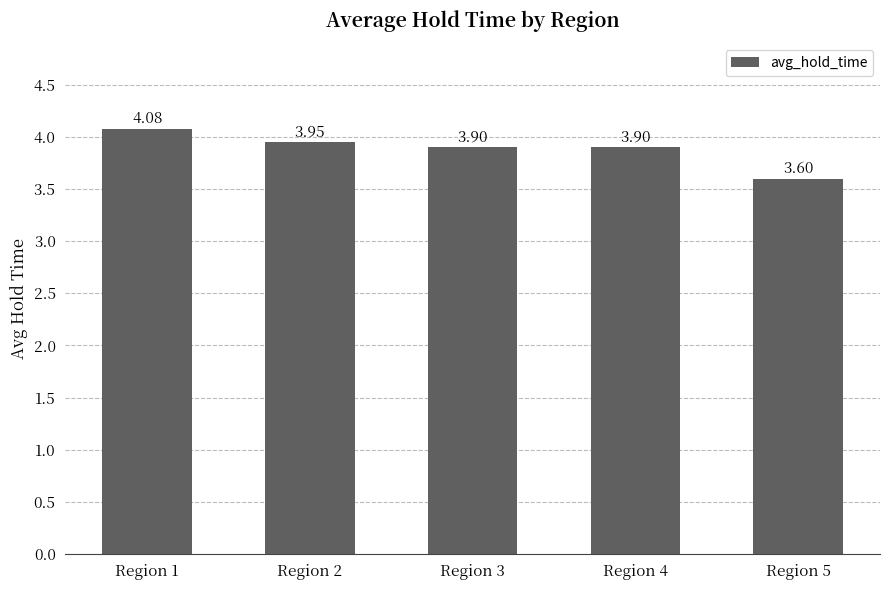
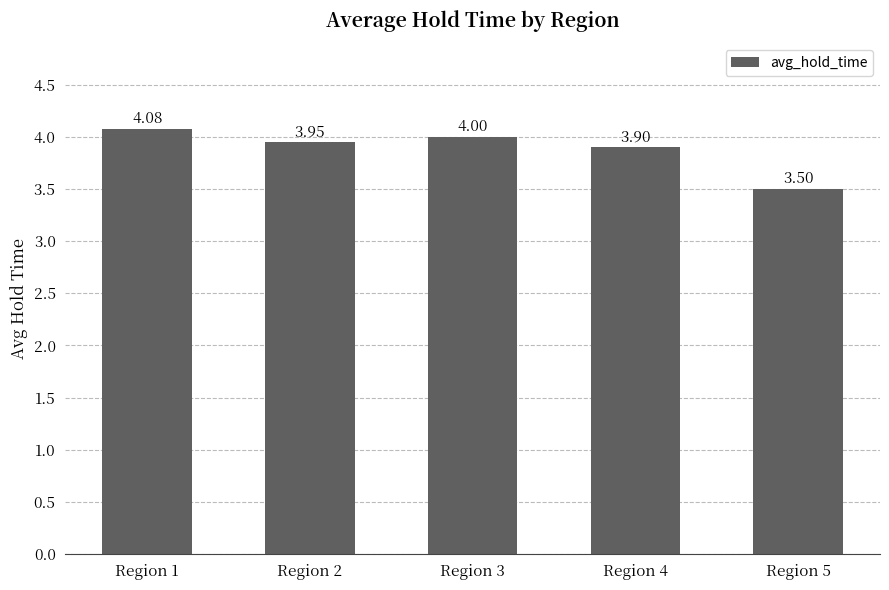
  {
    "Region 1": 4.08,
    "Region 2": 3.95,
-   "Region 3": 3.90,
+   "Region 3": 4.00,
    "Region 4": 3.90,
-   "Region 5": 3.60
+   "Region 5": 3.50
  }
